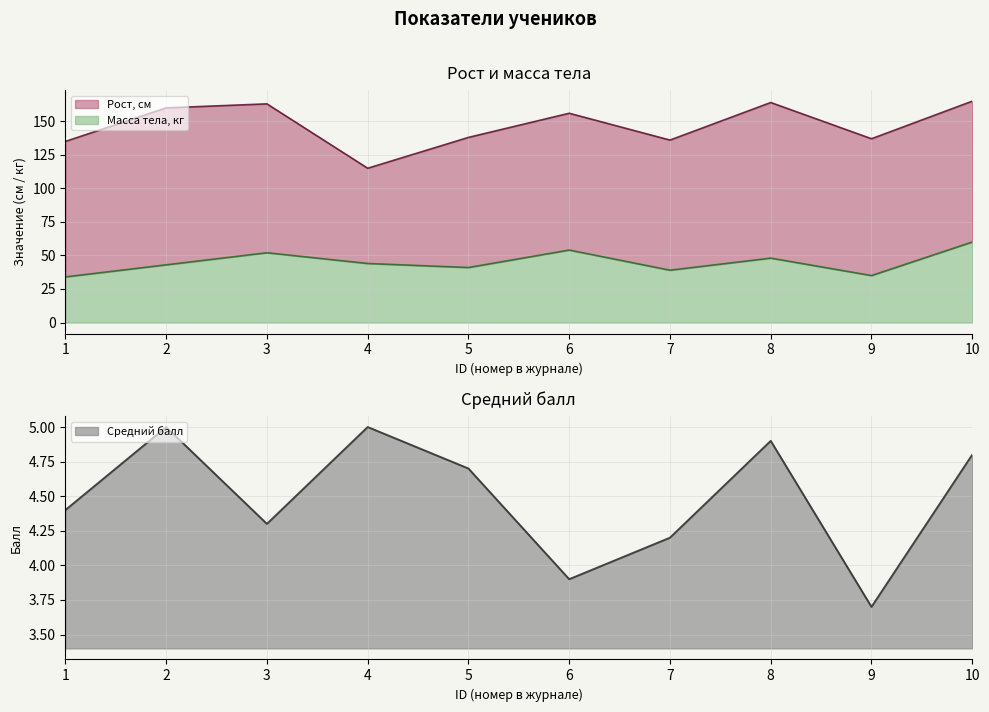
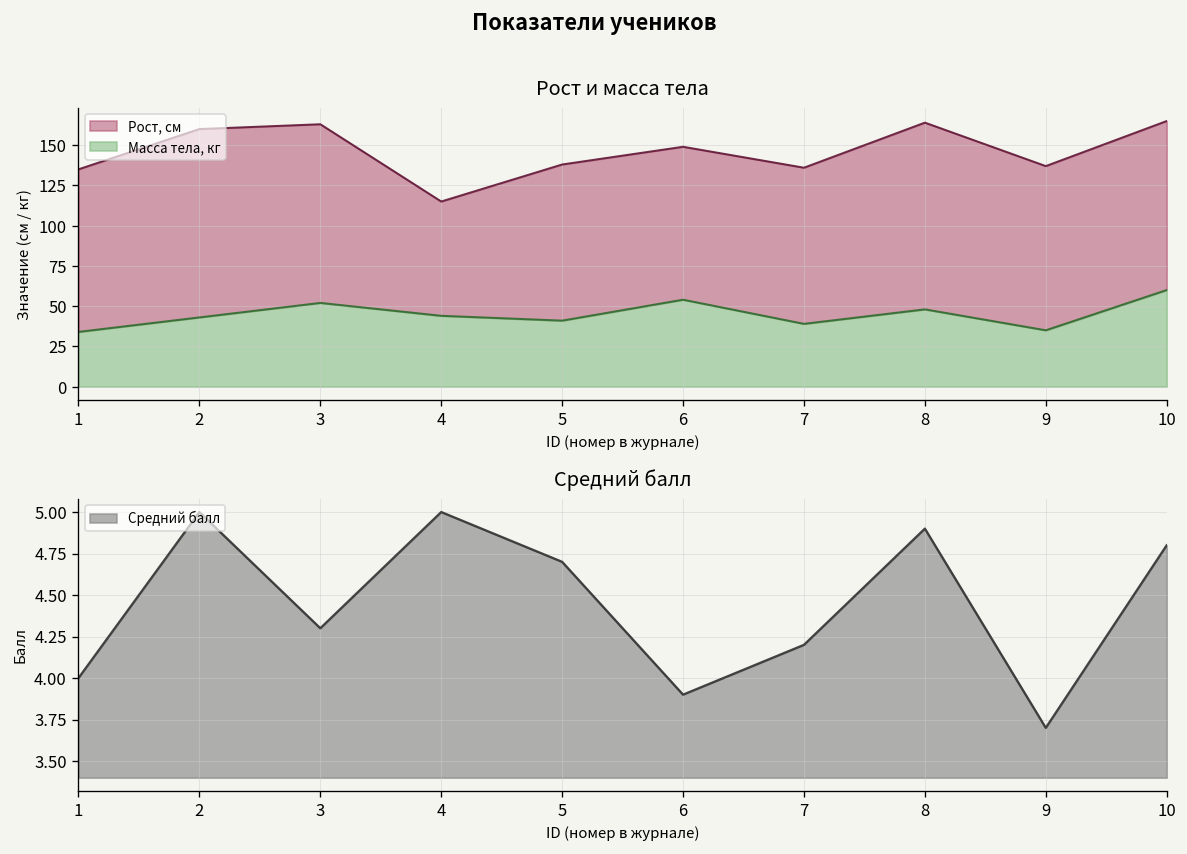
  {
    "Рост и масса тела": {
      "Рост, см": {
        "1": 135,
        "3": 163,
        "4": 115,
        "5": 138,
-       "6": 156,
+       "6": 149,
        "7": 136,
        "8": 164,
        "9": 137,
        "10": 165
      },
      "Масса тела, кг": {
        "1": 34,
        "2": 43,
        "3": 52,
        "4": 44,
        "5": 41,
        "6": 54,
        "7": 39,
        "8": 48,
        "9": 35,
        "10": 60
      }
    },
    "Средний балл": {
-     "1": 4.4,
+     "1": 4.0,
      "3": 4.3,
      "4": 5.0,
      "5": 4.7,
      "6": 3.9,
      "7": 4.2,
      "8": 4.9,
      "9": 3.7,
      "10": 4.8
    }
  }
